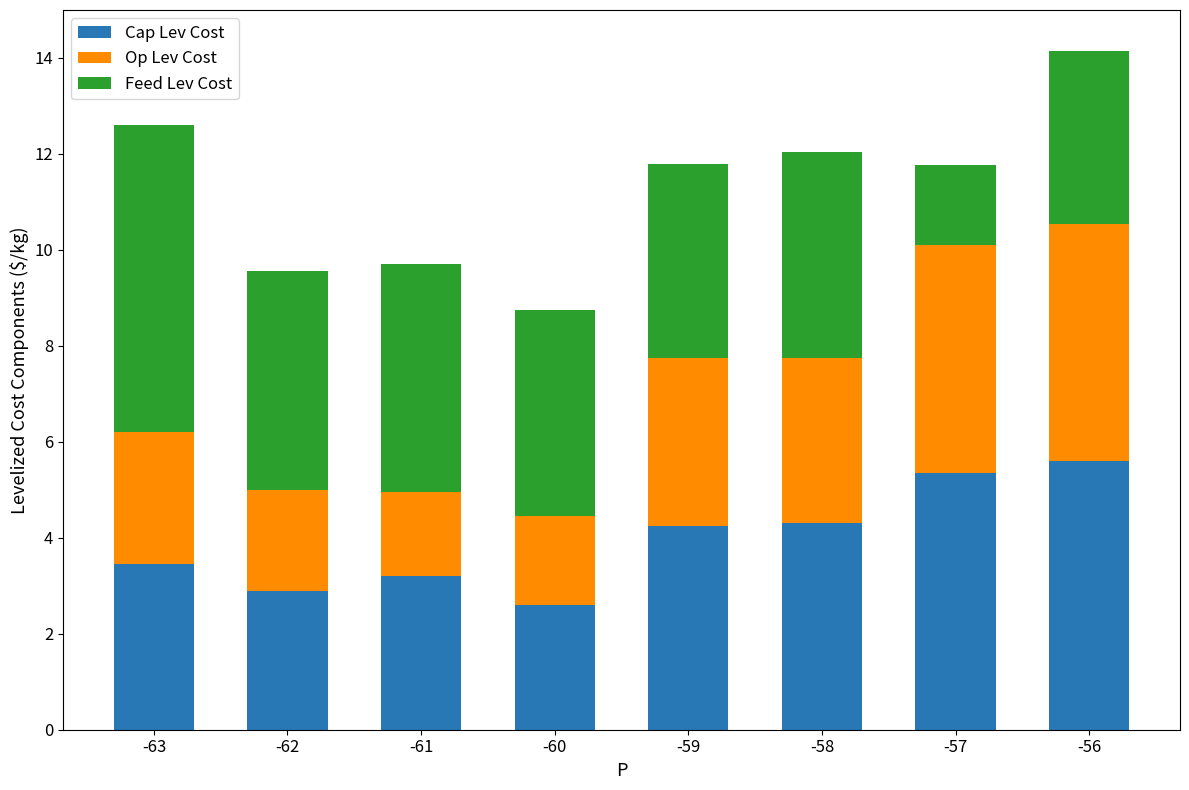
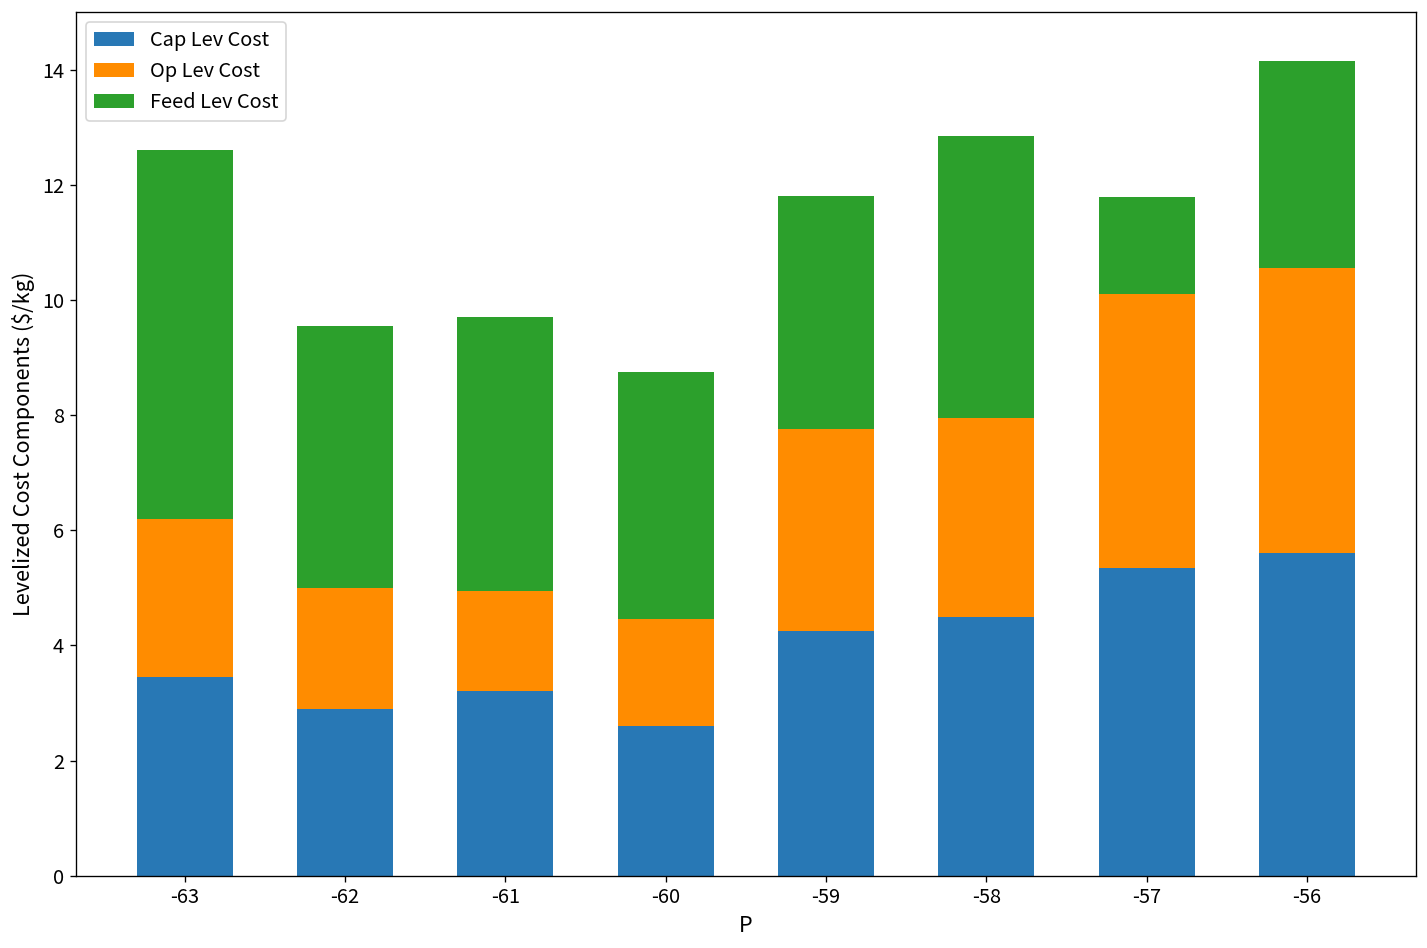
  {
    "Cap Lev Cost": {
      "-63": 3.5,
      "-62": 2.9,
      "-61": 3.2,
      "-60": 2.6,
      "-59": 4.3,
-     "-58": 4.3,
+     "-58": 4.5,
      "-57": 5.4,
      "-56": 5.6
    },
    "Op Lev Cost": {
      "-63": 2.8,
      "-62": 2.1,
      "-61": 1.8,
      "-60": 1.9,
      "-59": 3.5,
      "-58": 3.5,
      "-57": 4.7,
      "-56": 5.0
    },
    "Feed Lev Cost": {
      "-63": 6.4,
      "-62": 4.6,
      "-61": 4.7,
      "-60": 4.3,
      "-59": 4.1,
-     "-58": 4.3,
+     "-58": 4.9,
      "-57": 1.7,
      "-56": 3.6
    }
  }
